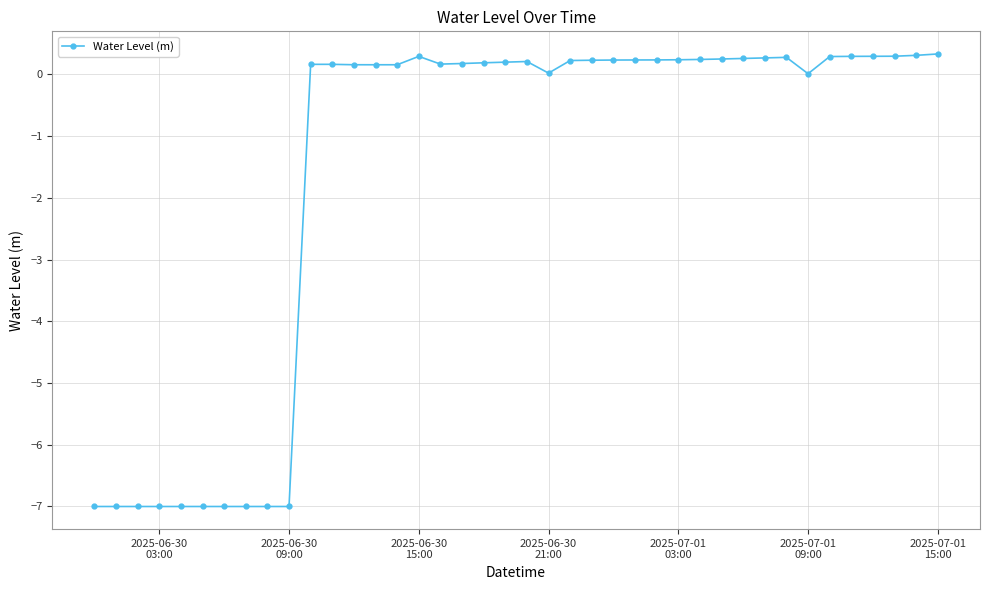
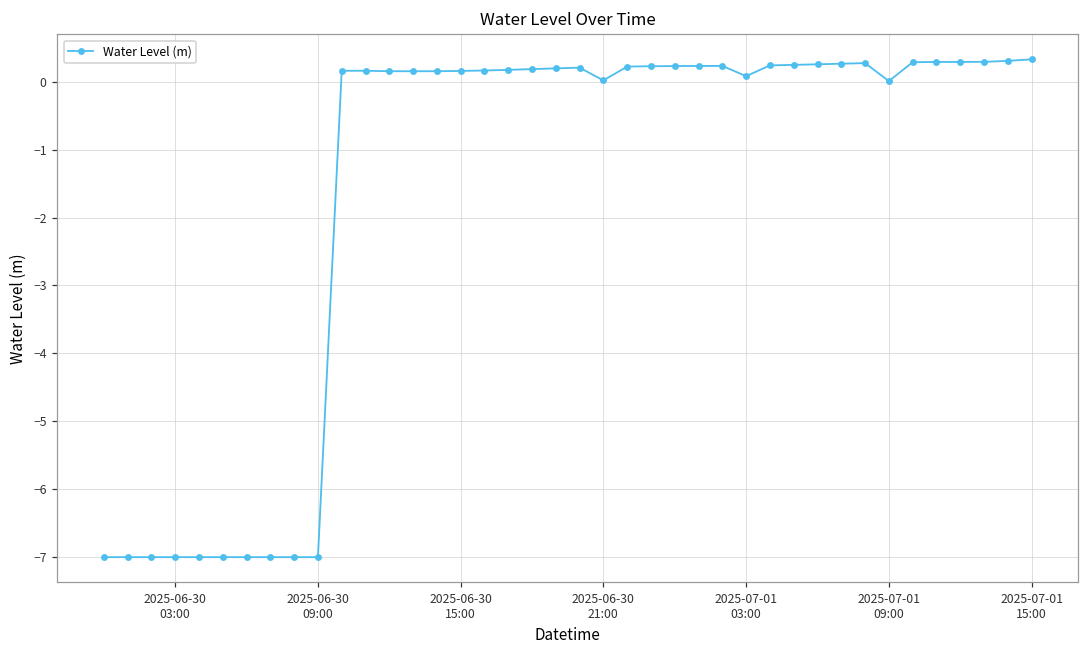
  {
    "2025-06-30 03:00": -7.0,
    "2025-06-30 09:00": -7.0,
-   "2025-06-30 15:00": 0.3,
+   "2025-06-30 15:00": 0.2,
    "2025-06-30 21:00": 0.0,
-   "2025-07-01 03:00": 0.2,
+   "2025-07-01 03:00": 0.1,
    "2025-07-01 09:00": 0.0,
    "2025-07-01 15:00": 0.3
  }
